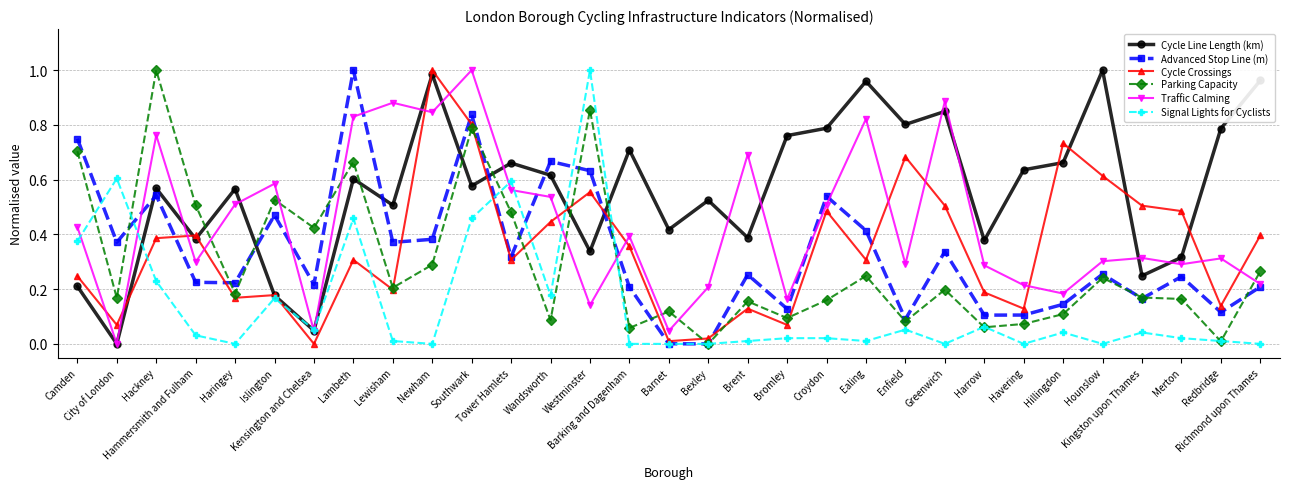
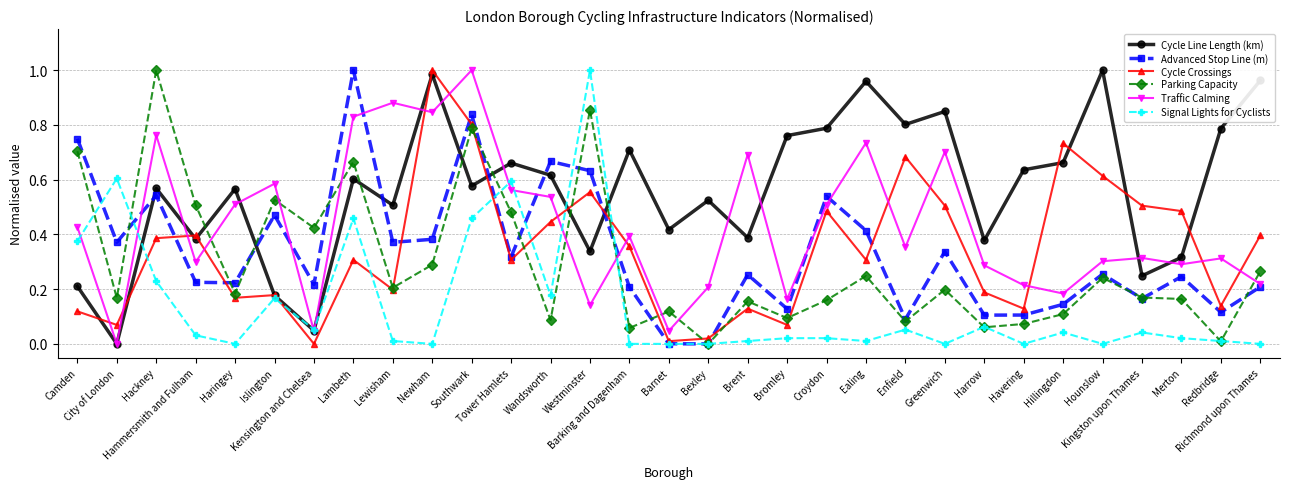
  {
    "Cycle Line Length (km)": {
      "Camden": 0.21,
      "Hackney": 0.57,
      "Hammersmith and Fulham": 0.38,
      "Haringey": 0.57,
      "Lambeth": 0.60,
      "Lewisham": 0.51,
      "Newham": 0.98,
      "Southwark": 0.58,
      "Tower Hamlets": 0.66,
      "Wandsworth": 0.62,
      "Westminster": 0.34,
      "Barking and Dagenham": 0.71,
      "Barnet": 0.42,
      "Bexley": 0.52,
      "Brent": 0.39,
      "Bromley": 0.76,
      "Croydon": 0.79,
      "Ealing": 0.96,
      "Enfield": 0.80,
      "Greenwich": 0.85,
      "Harrow": 0.38,
      "Havering": 0.64,
      "Hillingdon": 0.66,
      "Hounslow": 1.00,
      "Kingston upon Thames": 0.25,
      "Merton": 0.32,
      "Redbridge": 0.79
    },
    "Advanced Stop Line (m)": {
      "Camden": 0.75,
      "City of London": 0.37,
      "Hackney": 0.54,
      "Hammersmith and Fulham": 0.22,
      "Haringey": 0.22,
      "Islington": 0.47,
      "Kensington and Chelsea": 0.22,
      "Lambeth": 1.00,
      "Lewisham": 0.37,
      "Newham": 0.38,
      "Southwark": 0.84,
      "Tower Hamlets": 0.32,
      "Wandsworth": 0.67,
      "Westminster": 0.63,
      "Barking and Dagenham": 0.21,
      "Brent": 0.25,
      "Bromley": 0.13,
      "Croydon": 0.54,
      "Ealing": 0.41,
      "Greenwich": 0.34,
      "Harrow": 0.11,
      "Havering": 0.11,
      "Hillingdon": 0.14,
      "Hounslow": 0.25,
      "Merton": 0.25,
      "Redbridge": 0.12,
      "Richmond upon Thames": 0.21
    },
    "Cycle Crossings": {
-     "Camden": 0.25,
+     "Camden": 0.12,
      "City of London": 0.07,
      "Hackney": 0.39,
      "Hammersmith and Fulham": 0.40,
      "Haringey": 0.17,
      "Kensington and Chelsea": 0.00,
      "Lambeth": 0.31,
      "Newham": 1.00,
      "Southwark": 0.80,
      "Tower Hamlets": 0.31,
      "Wandsworth": 0.45,
      "Westminster": 0.55,
      "Barking and Dagenham": 0.36,
      "Bexley": 0.02,
      "Brent": 0.13,
      "Bromley": 0.07,
      "Croydon": 0.49,
      "Ealing": 0.31,
      "Enfield": 0.68,
      "Greenwich": 0.50,
      "Harrow": 0.19,
      "Havering": 0.13,
      "Hillingdon": 0.73,
      "Hounslow": 0.61,
      "Kingston upon Thames": 0.50,
      "Merton": 0.49,
      "Redbridge": 0.14,
      "Richmond upon Thames": 0.40
    },
    "Parking Capacity": {
      "Camden": 0.70,
      "City of London": 0.17,
      "Hackney": 1.00,
      "Hammersmith and Fulham": 0.51,
      "Haringey": 0.18,
      "Islington": 0.53,
      "Kensington and Chelsea": 0.42,
      "Lambeth": 0.67,
      "Newham": 0.29,
      "Southwark": 0.79,
      "Tower Hamlets": 0.48,
      "Wandsworth": 0.09,
      "Westminster": 0.85,
      "Barking and Dagenham": 0.06,
      "Barnet": 0.12,
      "Brent": 0.16,
      "Bromley": 0.09,
      "Croydon": 0.16,
      "Ealing": 0.25,
      "Greenwich": 0.20,
      "Havering": 0.07,
      "Hillingdon": 0.11,
      "Hounslow": 0.24,
      "Merton": 0.16,
      "Richmond upon Thames": 0.26
    },
    "Traffic Calming": {
      "Camden": 0.43,
      "Hackney": 0.76,
      "Hammersmith and Fulham": 0.30,
      "Haringey": 0.51,
      "Islington": 0.59,
      "Lambeth": 0.83,
      "Lewisham": 0.88,
      "Newham": 0.85,
      "Southwark": 1.00,
      "Tower Hamlets": 0.56,
      "Wandsworth": 0.54,
      "Westminster": 0.14,
      "Barking and Dagenham": 0.39,
      "Barnet": 0.05,
      "Bexley": 0.21,
      "Brent": 0.69,
      "Bromley": 0.16,
      "Croydon": 0.51,
-     "Ealing": 0.82,
-     "Enfield": 0.29,
-     "Greenwich": 0.89,
+     "Ealing": 0.73,
+     "Enfield": 0.35,
+     "Greenwich": 0.70,
      "Harrow": 0.29,
      "Havering": 0.21,
      "Hillingdon": 0.18,
      "Hounslow": 0.30,
      "Kingston upon Thames": 0.31,
      "Merton": 0.29,
      "Redbridge": 0.31,
      "Richmond upon Thames": 0.22
    },
    "Signal Lights for Cyclists": {
      "Camden": 0.38,
      "City of London": 0.60,
      "Hackney": 0.23,
      "Hammersmith and Fulham": 0.03,
      "Haringey": 0.00,
      "Islington": 0.17,
      "Lambeth": 0.46,
      "Lewisham": 0.01,
      "Newham": 0.00,
      "Southwark": 0.46,
      "Tower Hamlets": 0.59,
      "Wandsworth": 0.18,
      "Westminster": 1.00,
      "Barking and Dagenham": 0.00,
      "Brent": 0.01,
      "Bromley": 0.02,
      "Croydon": 0.02,
      "Ealing": 0.01,
      "Enfield": 0.05,
      "Greenwich": 0.00,
      "Havering": 0.00,
      "Hillingdon": 0.04,
      "Hounslow": 0.00,
      "Kingston upon Thames": 0.04,
      "Merton": 0.02,
      "Richmond upon Thames": 0.00
    }
  }
